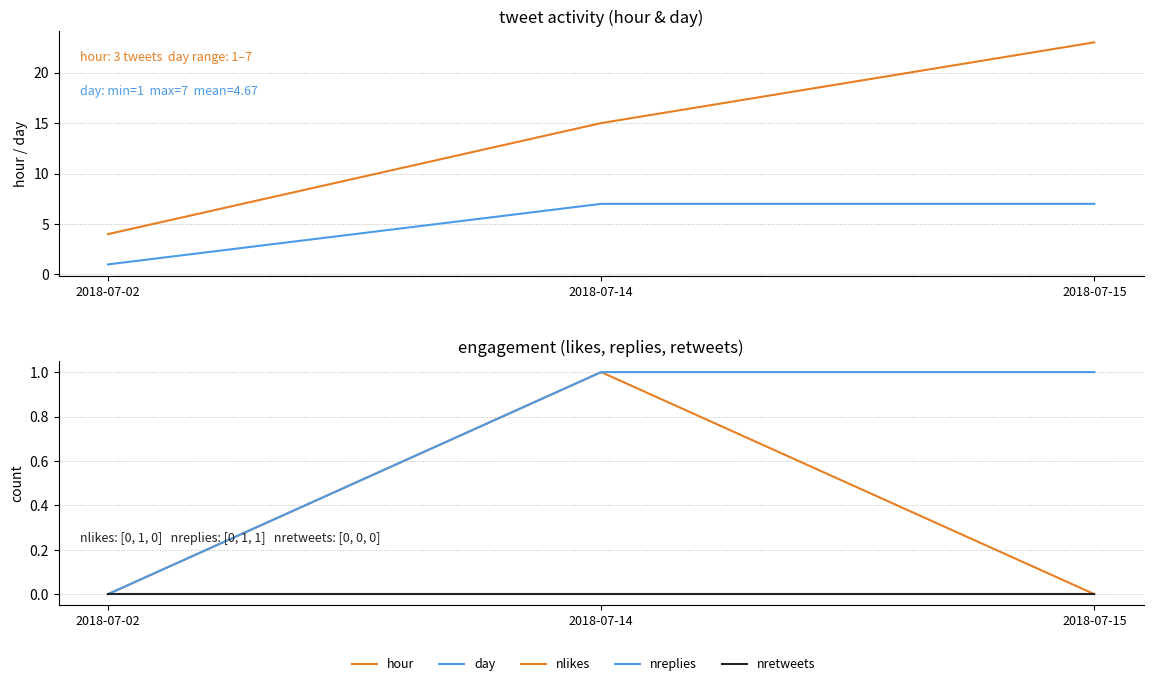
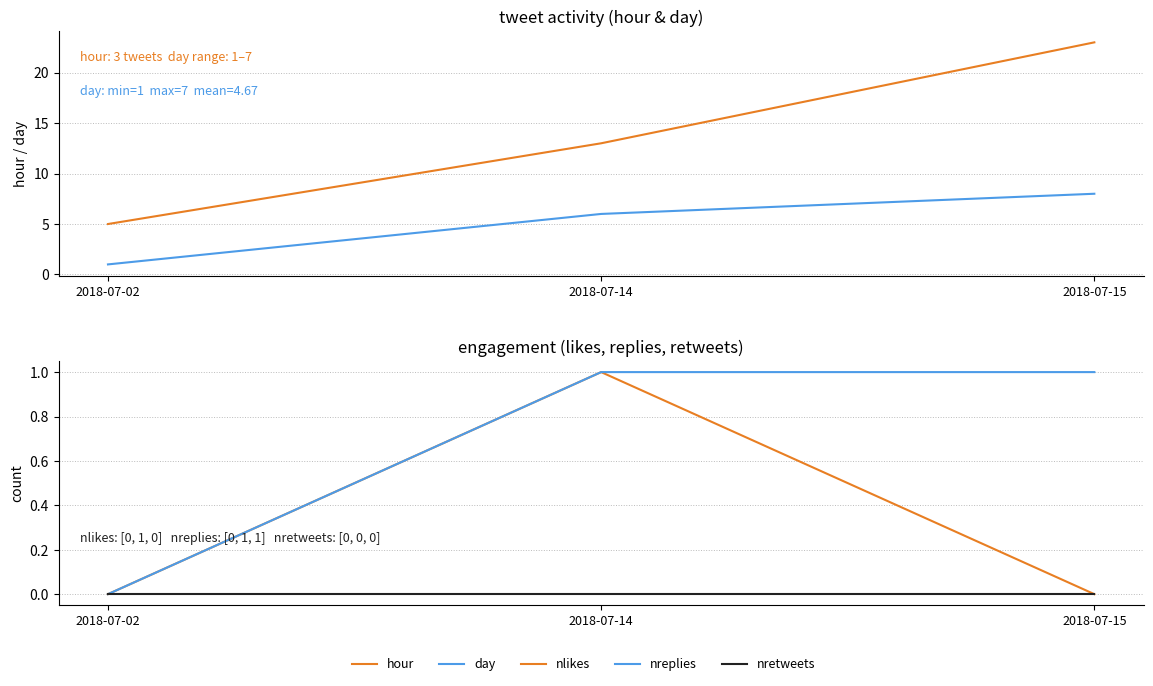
  {
    "tweet activity (hour & day)": {
      "hour": {
-       "2018-07-02": 4,
-       "2018-07-14": 15,
+       "2018-07-02": 5,
+       "2018-07-14": 13,
        "2018-07-15": 23
      },
      "day": {
        "2018-07-02": 1,
-       "2018-07-14": 7,
-       "2018-07-15": 7
+       "2018-07-14": 6,
+       "2018-07-15": 8
      }
    },
    "engagement (likes, replies, retweets)": {
      "nreplies": {
        "2018-07-15": 1.00
      },
      "nretweets": {
        "2018-07-14": 0.00
      }
    }
  }
